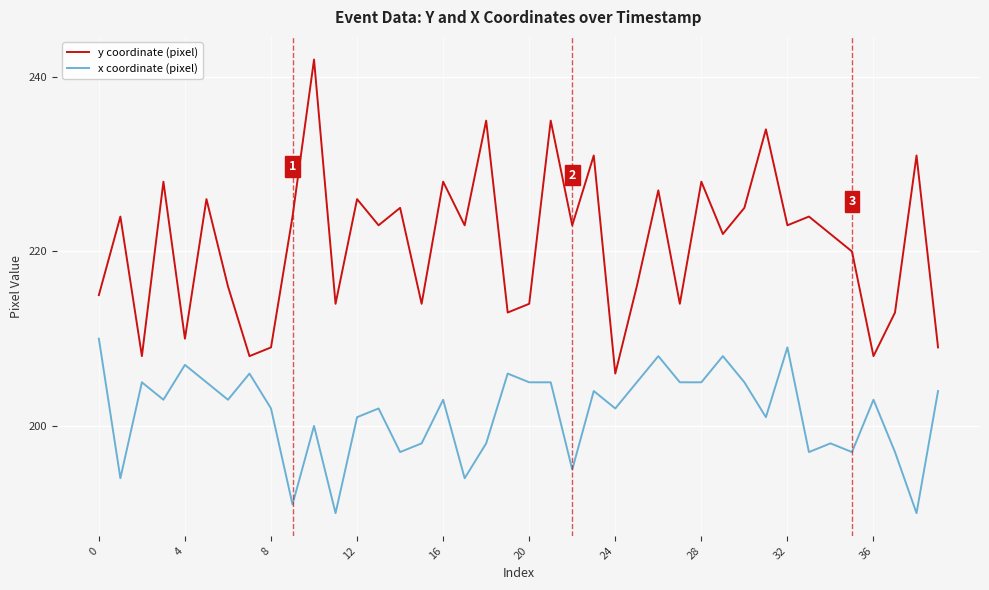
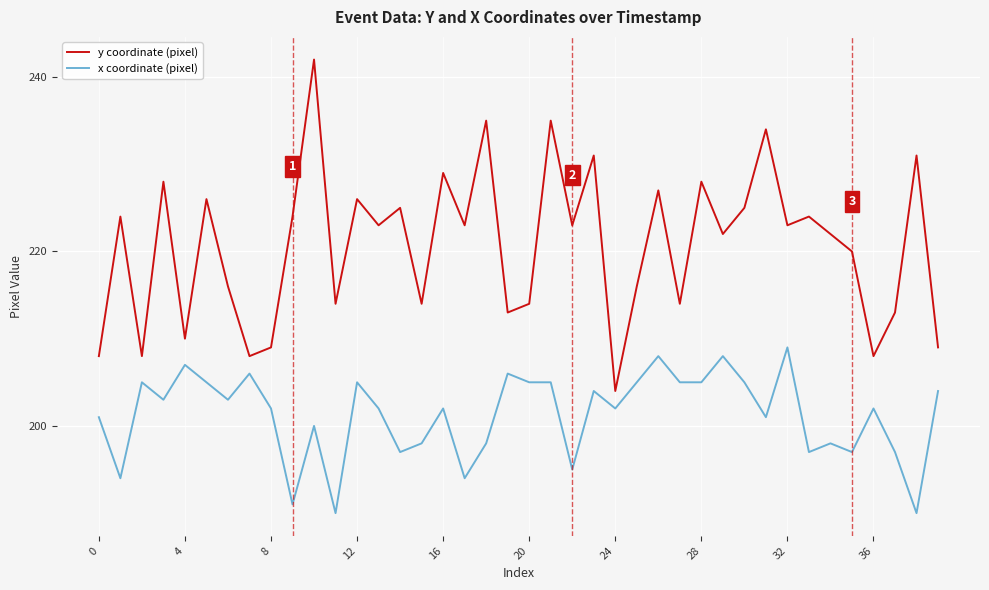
  {
    "y coordinate (pixel)": {
-     "0": 215,
+     "0": 208,
      "4": 210,
      "8": 209,
      "12": 226,
-     "16": 228,
+     "16": 229,
      "20": 214,
-     "24": 206,
+     "24": 204,
      "28": 228,
      "32": 223,
      "36": 208
    },
    "x coordinate (pixel)": {
-     "0": 210,
+     "0": 201,
      "4": 207,
      "8": 202,
-     "12": 201,
-     "16": 203,
+     "12": 205,
+     "16": 202,
      "20": 205,
      "24": 202,
      "28": 205,
      "32": 209,
-     "36": 203
+     "36": 202
    }
  }
